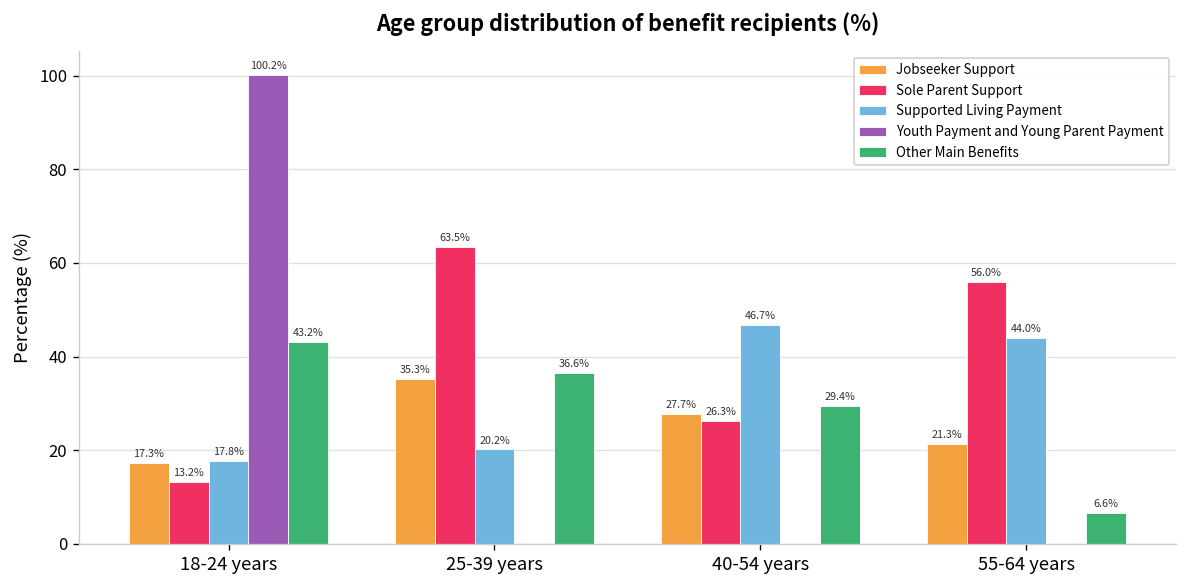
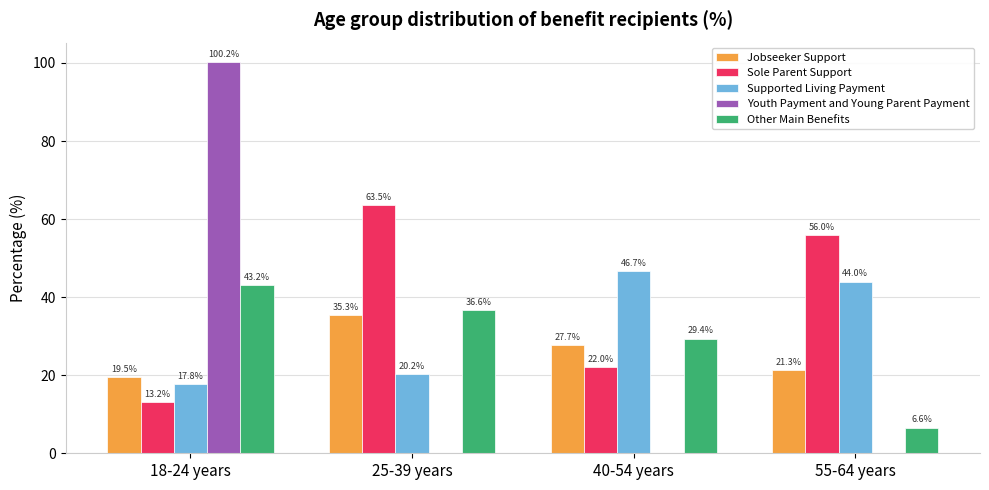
  {
    "Jobseeker Support": {
-     "18-24 years": "17.3%",
+     "18-24 years": "19.5%",
      "25-39 years": "35.3%",
      "40-54 years": "27.7%",
      "55-64 years": "21.3%"
    },
    "Sole Parent Support": {
      "18-24 years": "13.2%",
      "25-39 years": "63.5%",
-     "40-54 years": "26.3%",
+     "40-54 years": "22.0%",
      "55-64 years": "56.0%"
    },
    "Supported Living Payment": {
      "18-24 years": "17.8%",
      "25-39 years": "20.2%",
      "40-54 years": "46.7%",
      "55-64 years": "44.0%"
    },
    "Youth Payment and Young Parent Payment": {
      "18-24 years": "100.2%"
    },
    "Other Main Benefits": {
      "18-24 years": "43.2%",
      "25-39 years": "36.6%",
      "40-54 years": "29.4%",
      "55-64 years": "6.6%"
    }
  }
